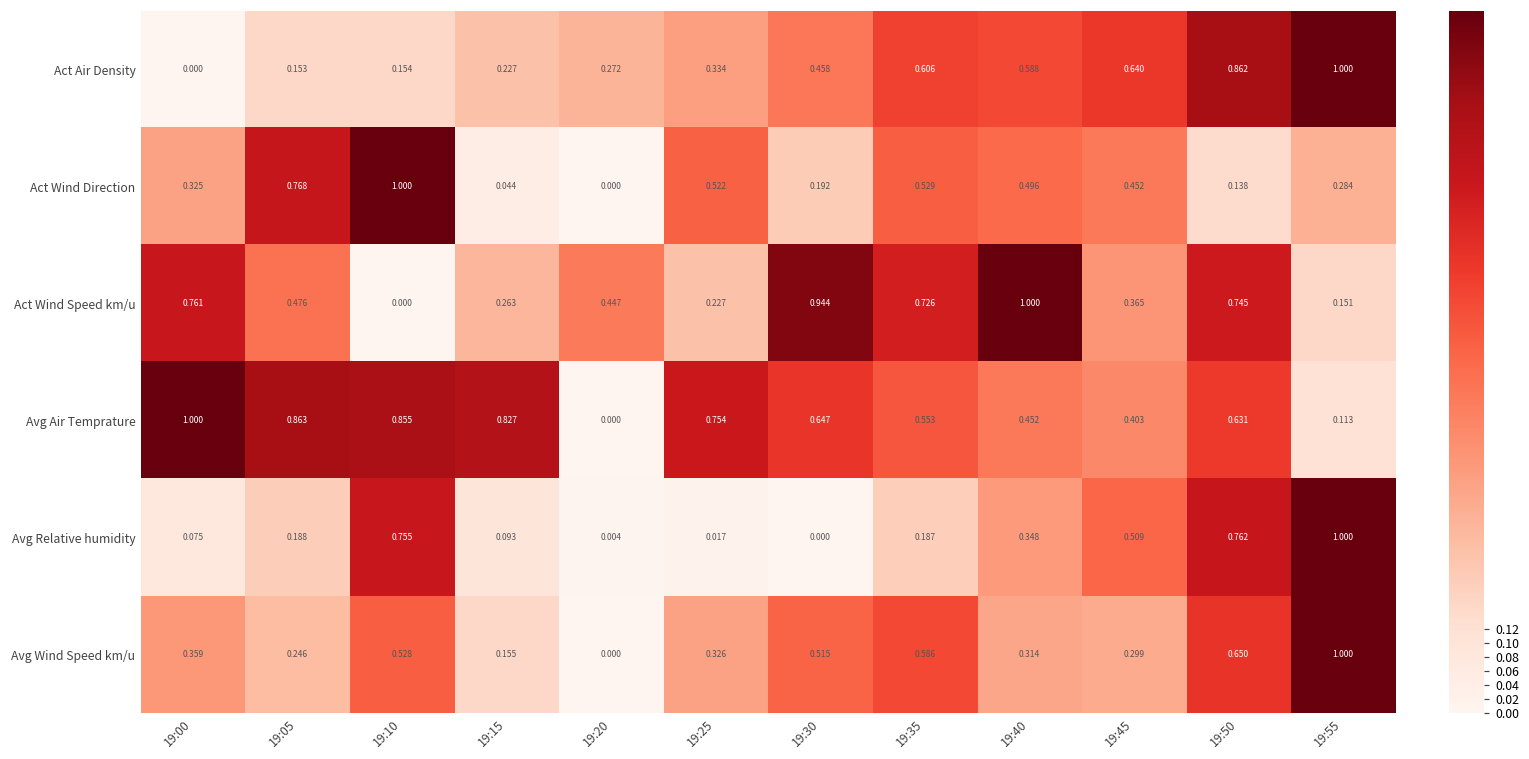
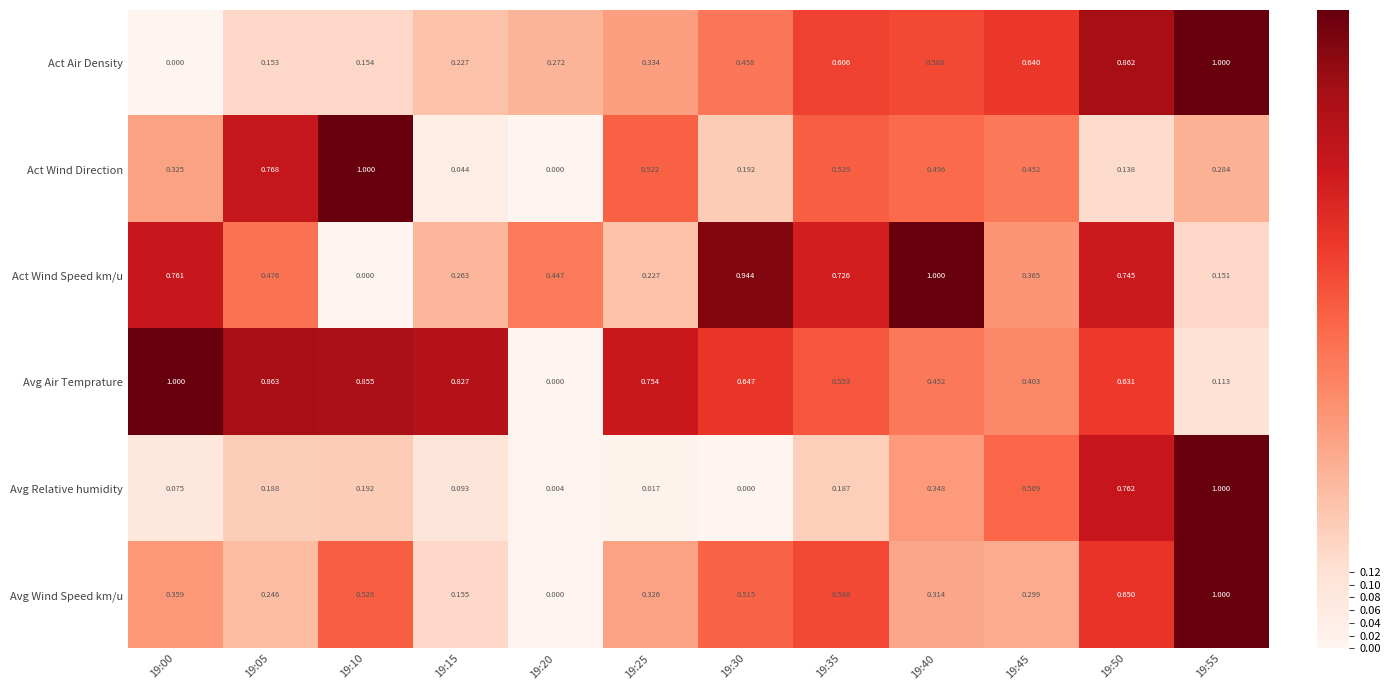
  {
    "Act Air Density": {
      "19:00": 0.000,
      "19:05": 0.153,
      "19:10": 0.154,
      "19:15": 0.227,
      "19:20": 0.272,
      "19:25": 0.334,
      "19:30": 0.458,
      "19:35": 0.606,
      "19:40": 0.588,
      "19:45": 0.640,
      "19:50": 0.862,
      "19:55": 1.000
    },
    "Act Wind Direction": {
      "19:00": 0.325,
      "19:05": 0.768,
      "19:10": 1.000,
      "19:15": 0.044,
      "19:20": 0.000,
      "19:25": 0.522,
      "19:30": 0.192,
      "19:35": 0.529,
      "19:40": 0.496,
      "19:45": 0.452,
      "19:50": 0.138,
      "19:55": 0.284
    },
    "Act Wind Speed km/u": {
      "19:00": 0.761,
      "19:05": 0.476,
      "19:10": 0.000,
      "19:15": 0.263,
      "19:20": 0.447,
      "19:25": 0.227,
      "19:30": 0.944,
      "19:35": 0.726,
      "19:40": 1.000,
      "19:45": 0.365,
      "19:50": 0.745,
      "19:55": 0.151
    },
    "Avg Air Temprature": {
      "19:00": 1.000,
      "19:05": 0.863,
      "19:10": 0.855,
      "19:15": 0.827,
      "19:20": 0.000,
      "19:25": 0.754,
      "19:30": 0.647,
      "19:35": 0.553,
      "19:40": 0.452,
      "19:45": 0.403,
      "19:50": 0.631,
      "19:55": 0.113
    },
    "Avg Relative humidity": {
      "19:00": 0.075,
      "19:05": 0.188,
-     "19:10": 0.755,
+     "19:10": 0.192,
      "19:15": 0.093,
      "19:20": 0.004,
      "19:25": 0.017,
      "19:30": 0.000,
      "19:35": 0.187,
      "19:40": 0.348,
      "19:45": 0.509,
      "19:50": 0.762,
      "19:55": 1.000
    },
    "Avg Wind Speed km/u": {
      "19:00": 0.359,
      "19:05": 0.246,
      "19:10": 0.528,
      "19:15": 0.155,
      "19:20": 0.000,
      "19:25": 0.326,
      "19:30": 0.515,
      "19:35": 0.586,
      "19:40": 0.314,
      "19:45": 0.299,
      "19:50": 0.650,
      "19:55": 1.000
    }
  }
